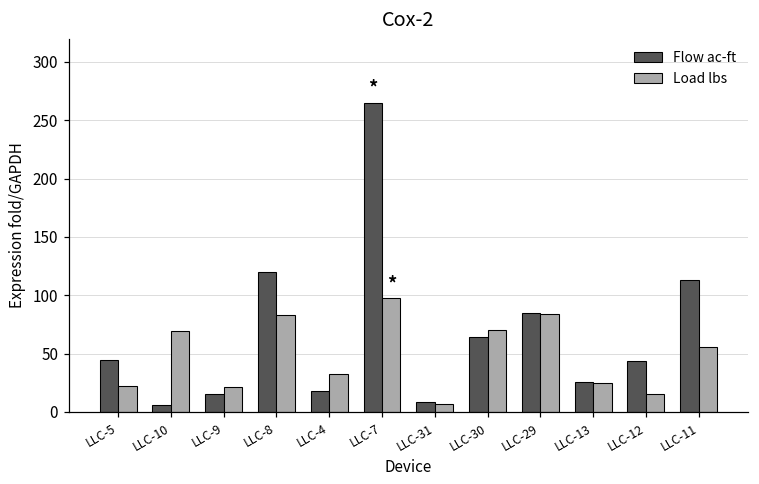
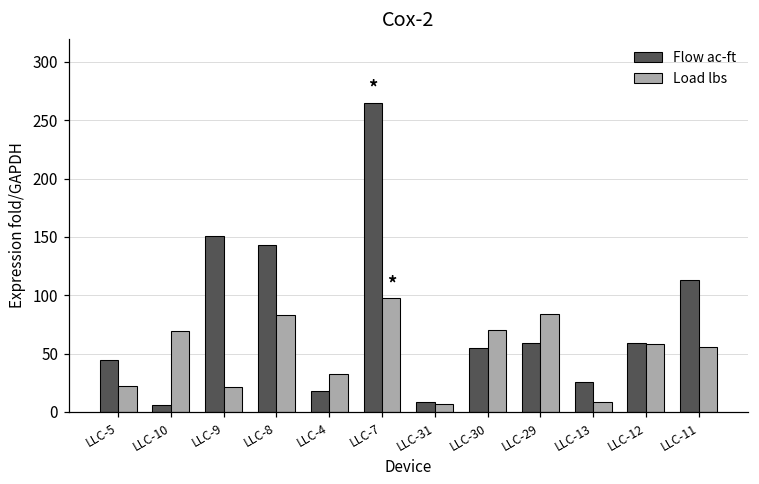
  {
    "Flow ac-ft": {
      "LLC-5": 45,
      "LLC-10": 6,
-     "LLC-9": 15,
-     "LLC-8": 120,
+     "LLC-9": 151,
+     "LLC-8": 143,
      "LLC-4": 18,
      "LLC-7": 265,
      "LLC-31": 9,
-     "LLC-30": 64,
-     "LLC-29": 84,
+     "LLC-30": 55,
+     "LLC-29": 59,
      "LLC-13": 26,
-     "LLC-12": 44,
+     "LLC-12": 59,
      "LLC-11": 113
    },
    "Load lbs": {
      "LLC-5": 22,
      "LLC-10": 69,
      "LLC-9": 22,
      "LLC-8": 83,
      "LLC-4": 33,
      "LLC-7": 98,
      "LLC-31": 6,
      "LLC-30": 70,
      "LLC-29": 84,
-     "LLC-13": 25,
-     "LLC-12": 16,
+     "LLC-13": 9,
+     "LLC-12": 58,
      "LLC-11": 56
    }
  }
